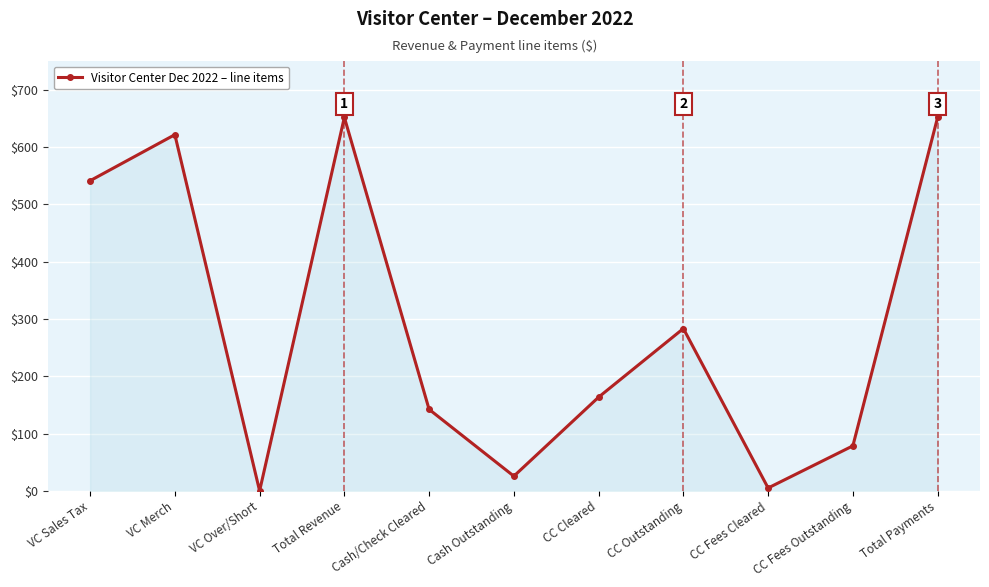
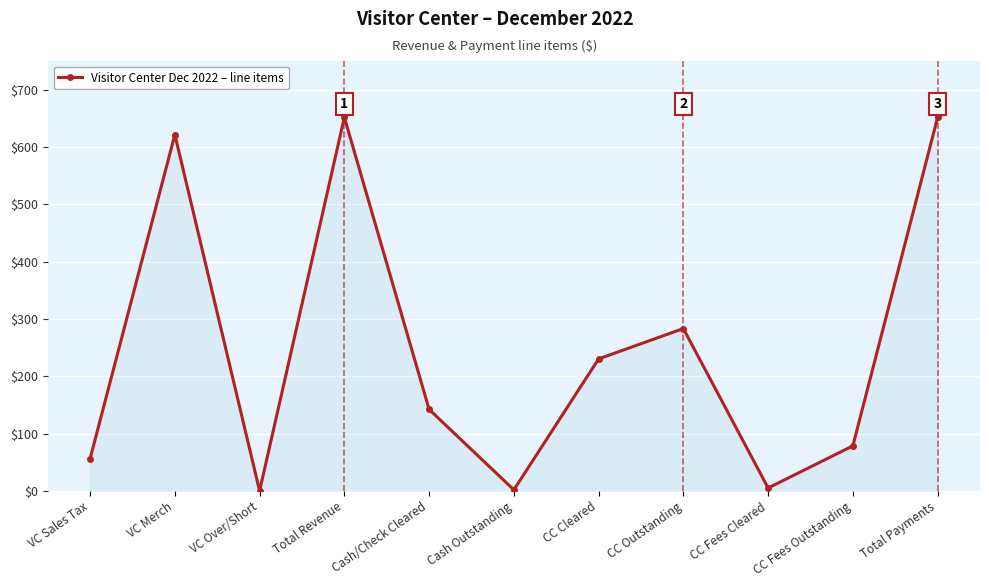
  {
-   "VC Sales Tax": "$540",
+   "VC Sales Tax": "$60",
    "VC Merch": "$620",
    "VC Over/Short": "$0",
    "Cash/Check Cleared": "$140",
-   "Cash Outstanding": "$30",
-   "CC Cleared": "$160",
+   "Cash Outstanding": "$0",
+   "CC Cleared": "$230",
    "CC Outstanding": "$280",
    "CC Fees Cleared": "$10",
    "CC Fees Outstanding": "$80"
  }
